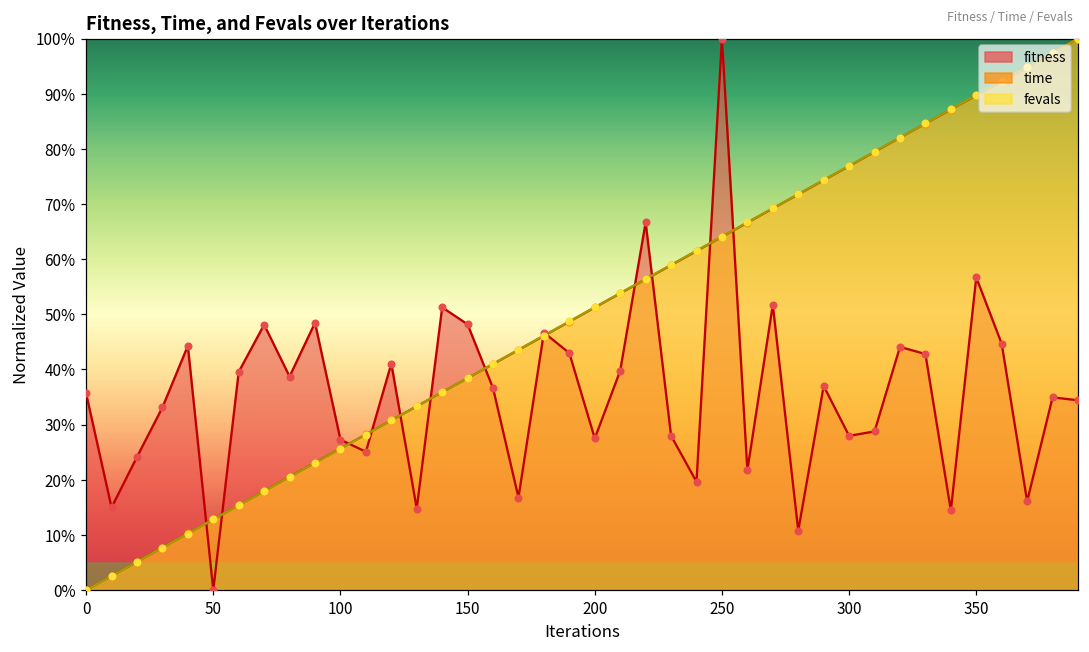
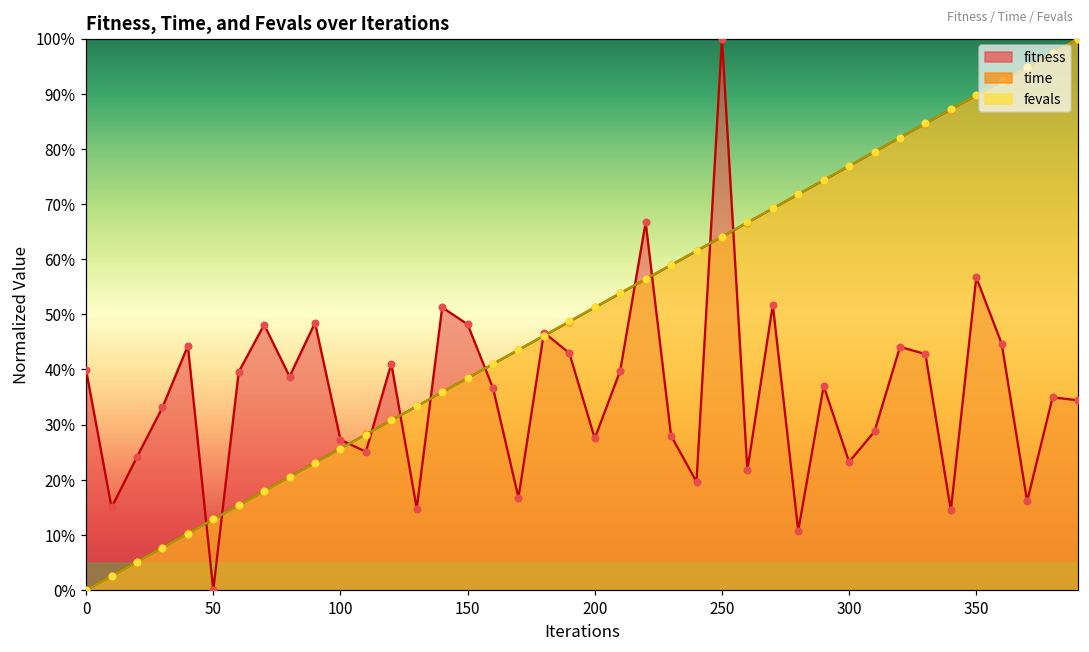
  {
    "fitness": {
-     "0": "36%",
+     "0": "40%",
      "100": "27%",
      "150": "48%",
      "200": "28%",
      "250": "100%",
-     "300": "28%",
+     "300": "23%",
      "350": "57%"
    }
  }
